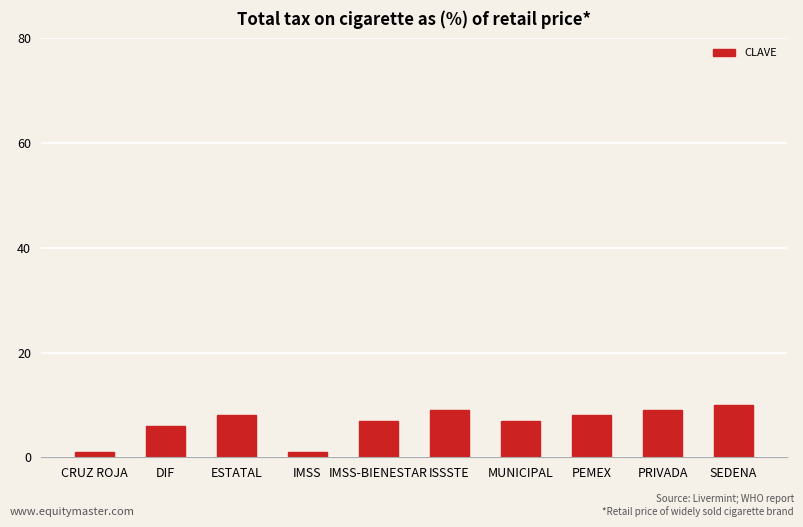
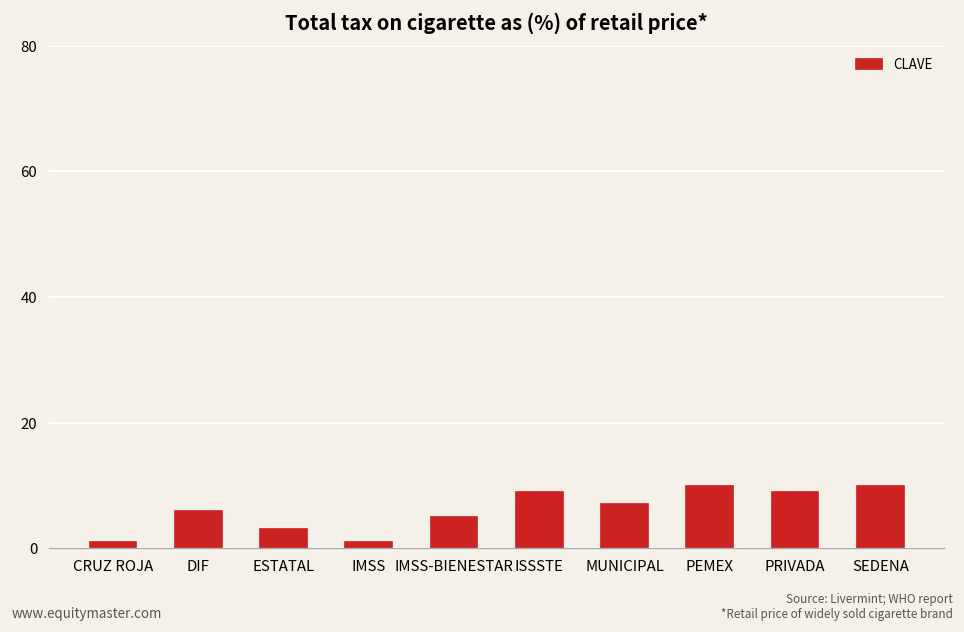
  {
    "CRUZ ROJA": 1,
    "DIF": 6,
-   "ESTATAL": 8,
+   "ESTATAL": 3,
    "IMSS": 1,
-   "IMSS-BIENESTAR": 7,
+   "IMSS-BIENESTAR": 5,
    "ISSSTE": 9,
    "MUNICIPAL": 7,
-   "PEMEX": 8,
+   "PEMEX": 10,
    "PRIVADA": 9,
    "SEDENA": 10
  }
